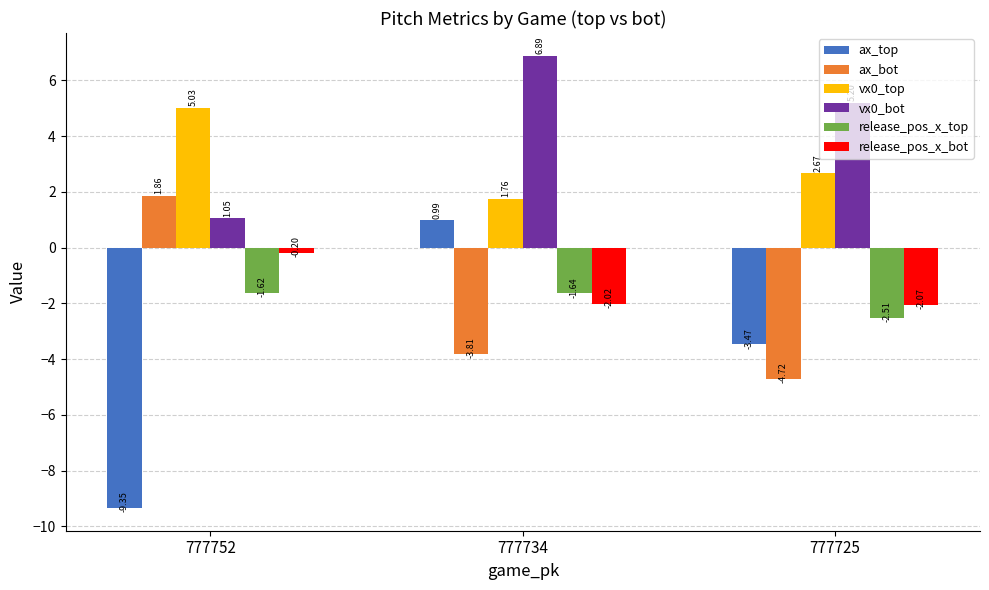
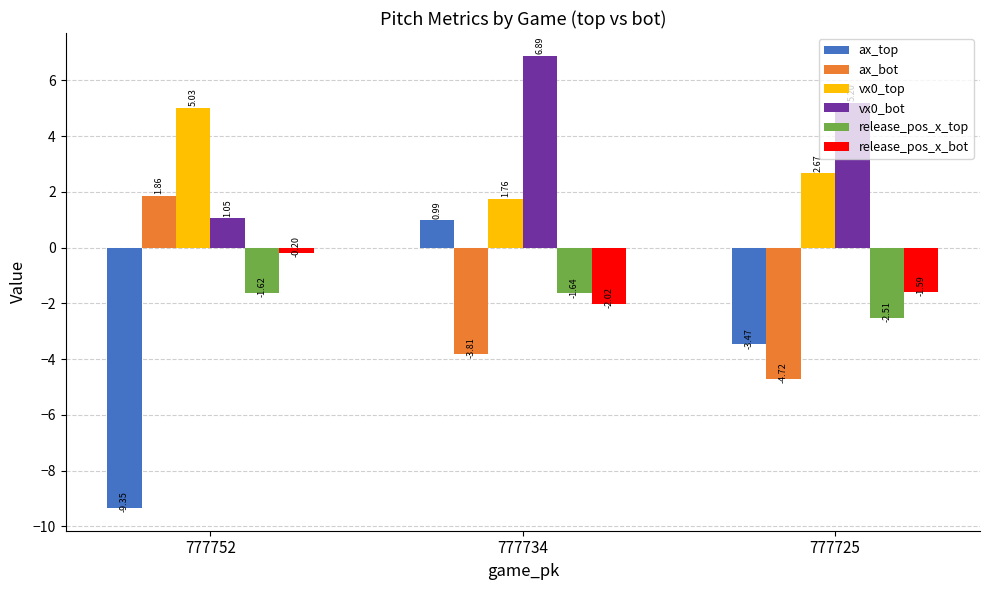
  {
    "ax_top": {
      "777752": -9.35,
      "777734": 0.99,
      "777725": -3.47
    },
    "ax_bot": {
      "777752": 1.86,
      "777734": -3.81,
      "777725": -4.72
    },
    "vx0_top": {
      "777752": 5.03,
      "777734": 1.76
    },
    "vx0_bot": {
      "777752": 1.05,
      "777734": 6.89
    },
    "release_pos_x_top": {
      "777752": -1.62,
      "777734": -1.64,
      "777725": -2.51
    },
    "release_pos_x_bot": {
      "777752": -0.20,
      "777734": -2.02,
-     "777725": -2.07
+     "777725": -1.59
    }
  }
